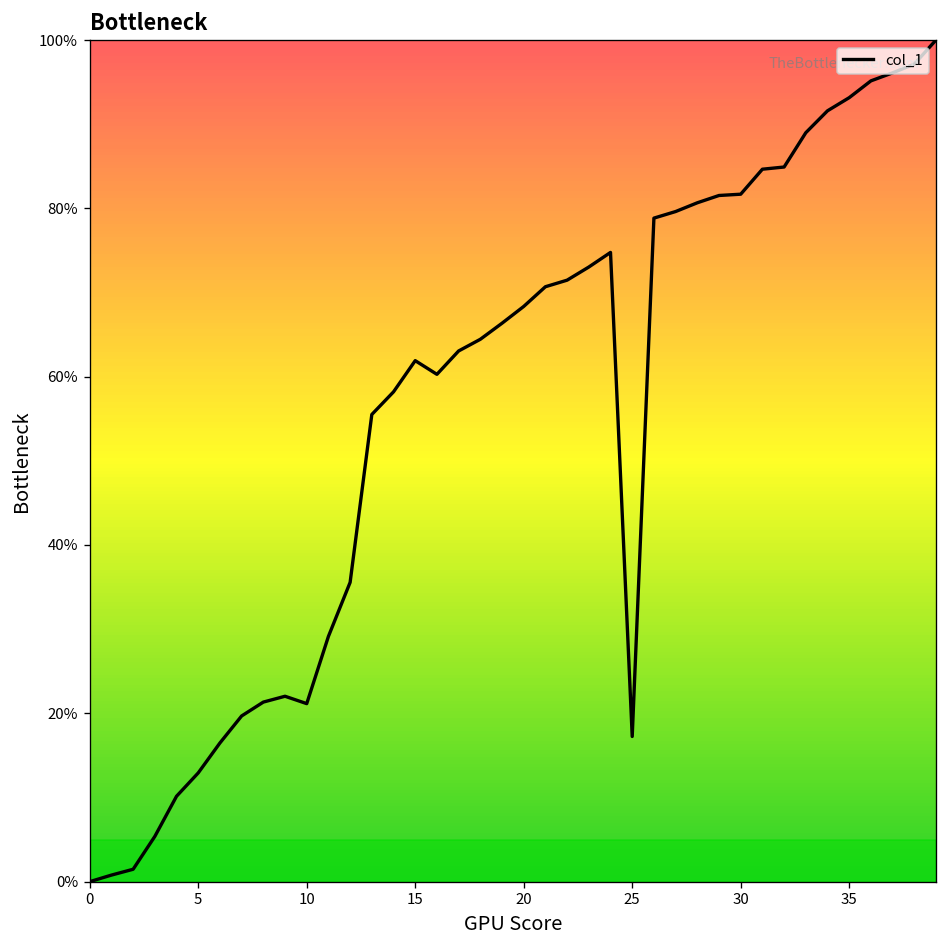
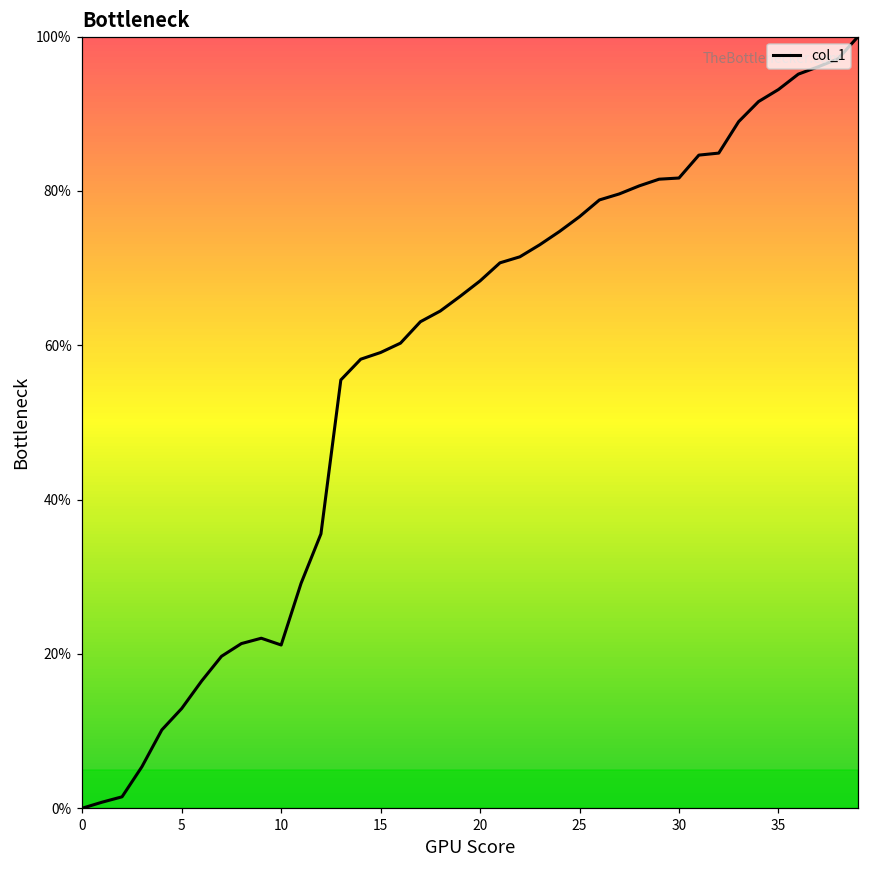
  {
    "5": "13%",
    "10": "21%",
-   "15": "62%",
+   "15": "59%",
    "20": "68%",
-   "25": "17%",
+   "25": "77%",
    "30": "82%",
    "35": "93%"
  }
